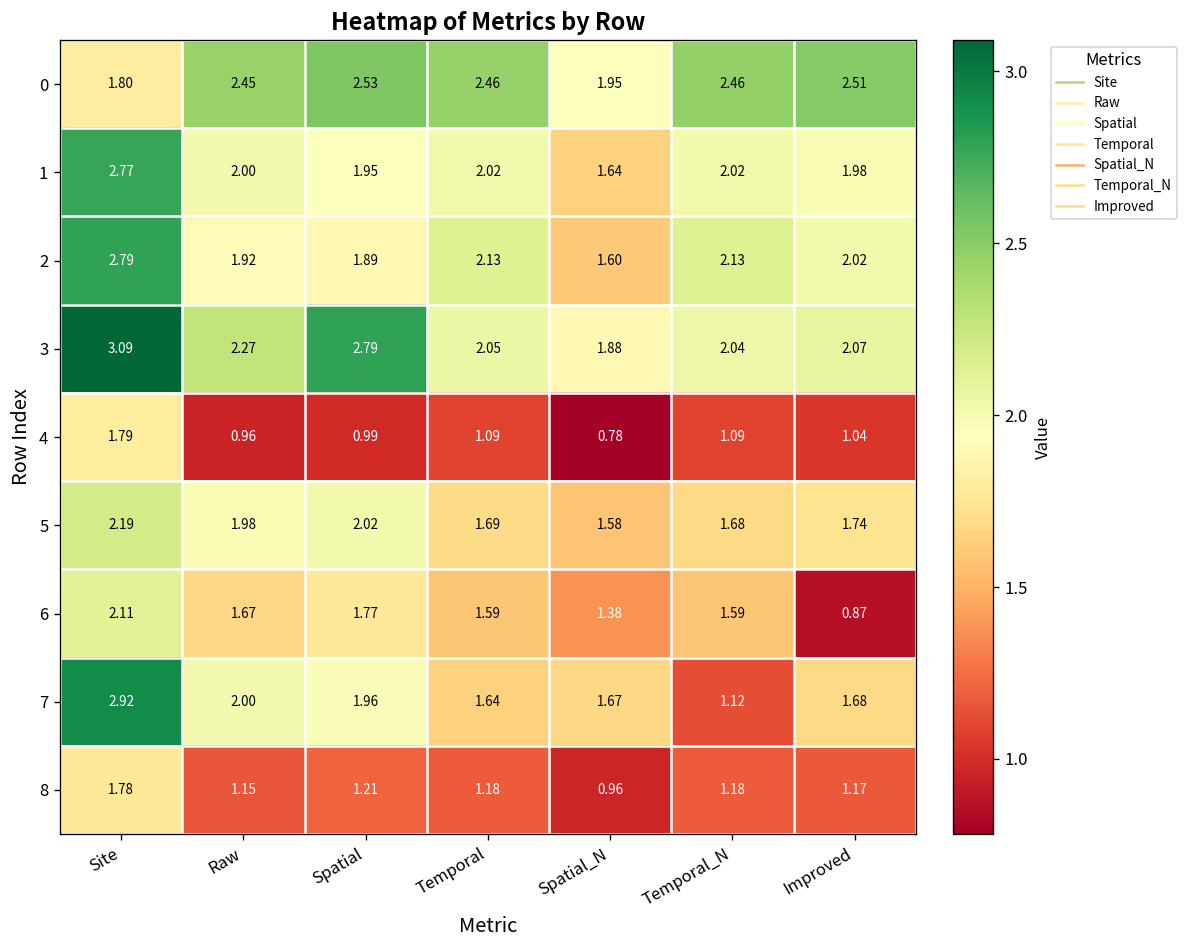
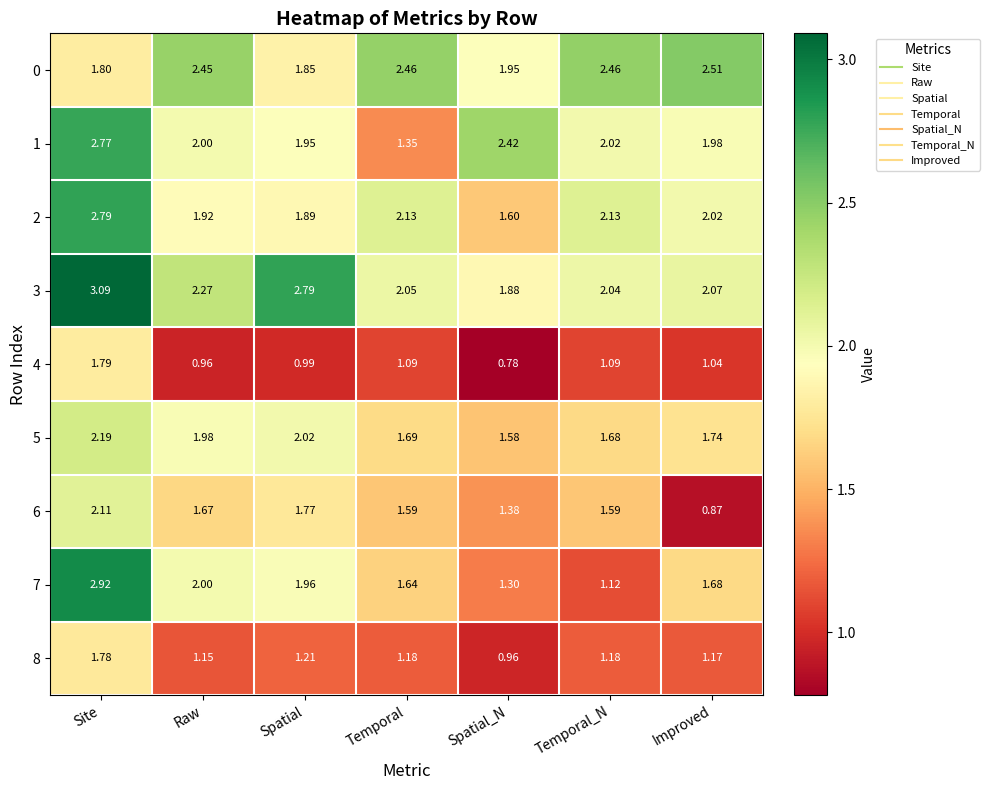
  {
    "0": {
      "Site": 1.80,
      "Raw": 2.45,
-     "Spatial": 2.53,
+     "Spatial": 1.85,
      "Temporal": 2.46,
      "Spatial_N": 1.95,
      "Temporal_N": 2.46,
      "Improved": 2.51
    },
    "1": {
      "Site": 2.77,
      "Raw": 2.00,
      "Spatial": 1.95,
-     "Temporal": 2.02,
-     "Spatial_N": 1.64,
+     "Temporal": 1.35,
+     "Spatial_N": 2.42,
      "Temporal_N": 2.02,
      "Improved": 1.98
    },
    "2": {
      "Site": 2.79,
      "Raw": 1.92,
      "Spatial": 1.89,
      "Temporal": 2.13,
      "Spatial_N": 1.60,
      "Temporal_N": 2.13,
      "Improved": 2.02
    },
    "3": {
      "Site": 3.09,
      "Raw": 2.27,
      "Spatial": 2.79,
      "Temporal": 2.05,
      "Spatial_N": 1.88,
      "Temporal_N": 2.04,
      "Improved": 2.07
    },
    "4": {
      "Site": 1.79,
      "Raw": 0.96,
      "Spatial": 0.99,
      "Temporal": 1.09,
      "Spatial_N": 0.78,
      "Temporal_N": 1.09,
      "Improved": 1.04
    },
    "5": {
      "Site": 2.19,
      "Raw": 1.98,
      "Spatial": 2.02,
      "Temporal": 1.69,
      "Spatial_N": 1.58,
      "Temporal_N": 1.68,
      "Improved": 1.74
    },
    "6": {
      "Site": 2.11,
      "Raw": 1.67,
      "Spatial": 1.77,
      "Temporal": 1.59,
      "Spatial_N": 1.38,
      "Temporal_N": 1.59,
      "Improved": 0.87
    },
    "7": {
      "Site": 2.92,
      "Raw": 2.00,
      "Spatial": 1.96,
      "Temporal": 1.64,
-     "Spatial_N": 1.67,
+     "Spatial_N": 1.30,
      "Temporal_N": 1.12,
      "Improved": 1.68
    },
    "8": {
      "Site": 1.78,
      "Raw": 1.15,
      "Spatial": 1.21,
      "Temporal": 1.18,
      "Spatial_N": 0.96,
      "Temporal_N": 1.18,
      "Improved": 1.17
    }
  }
